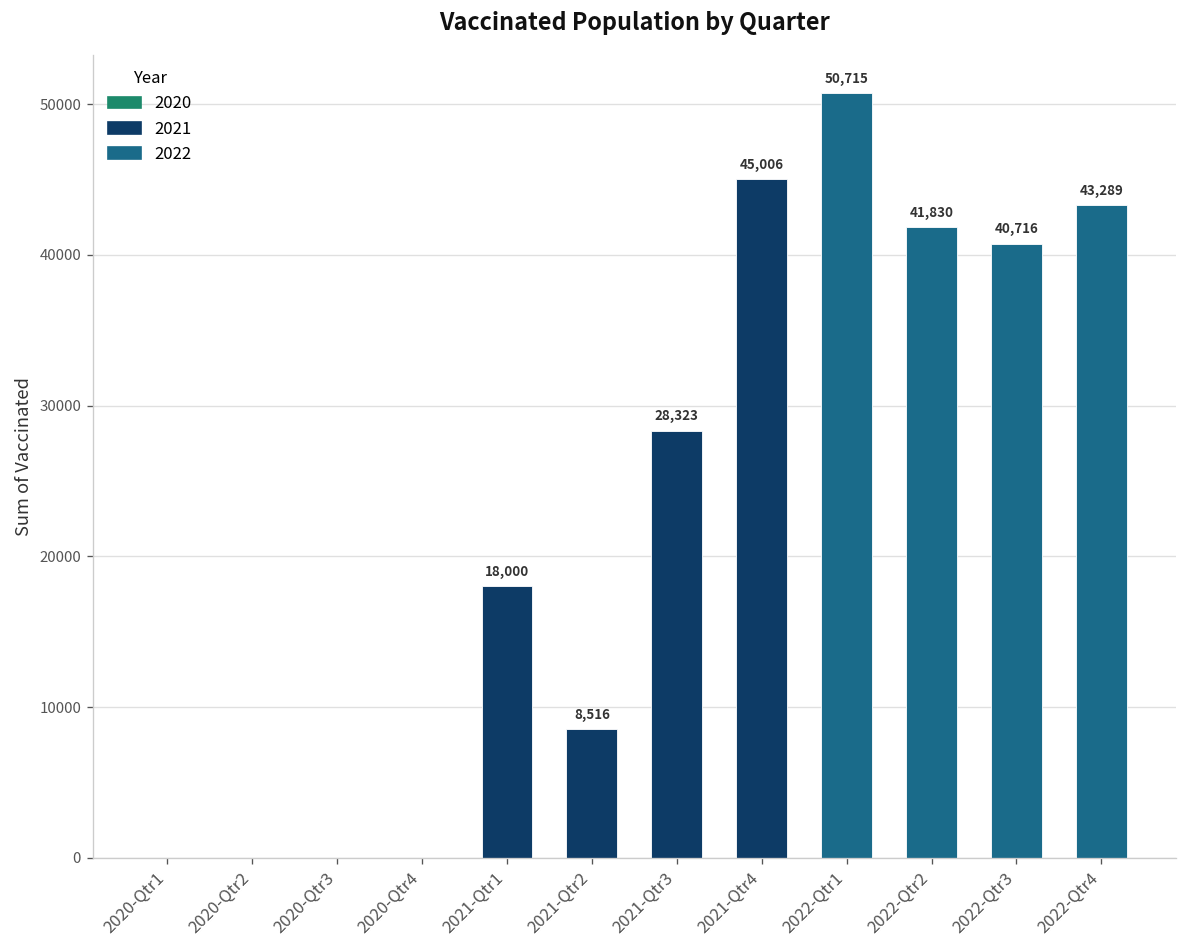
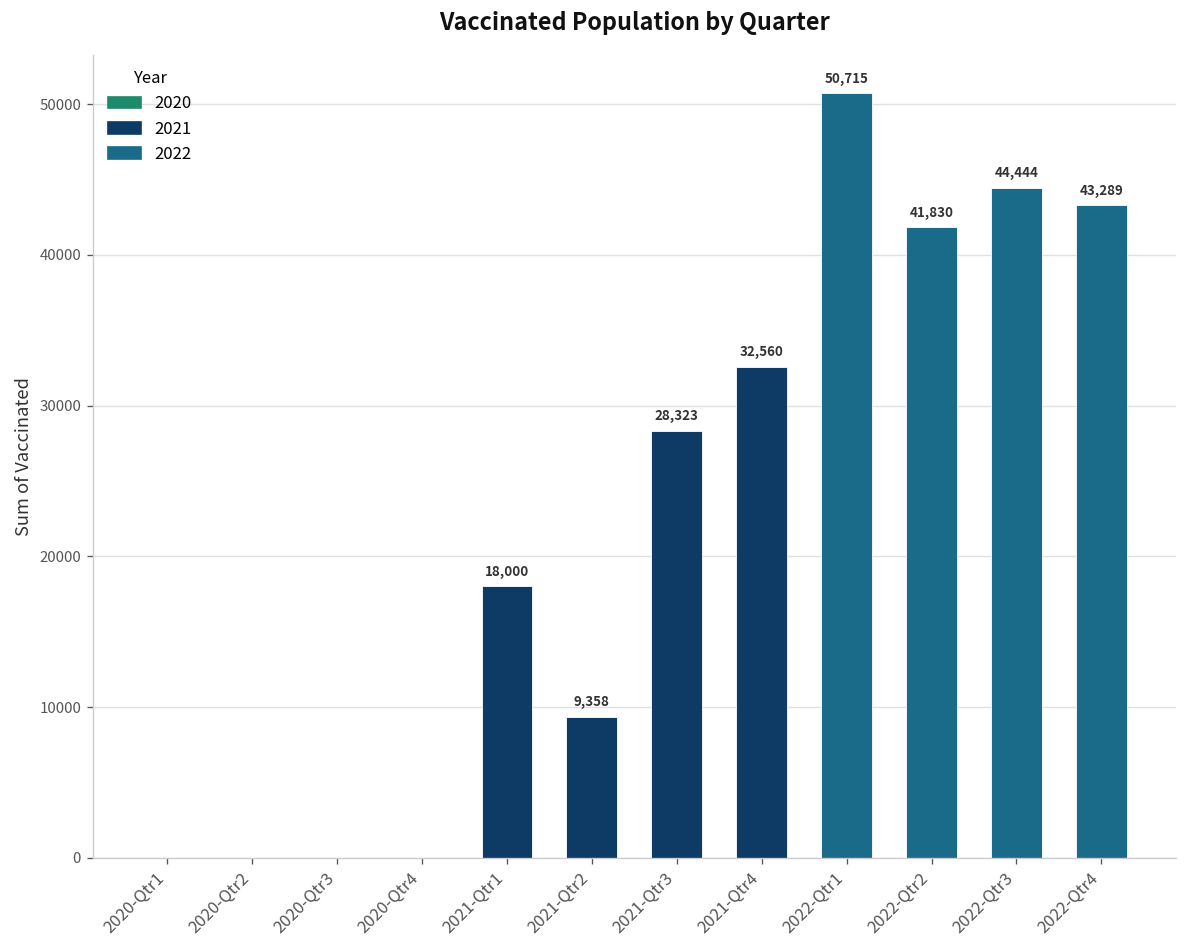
  {
    "2021-Qtr1": "18,000",
-   "2021-Qtr2": "8,516",
+   "2021-Qtr2": "9,358",
    "2021-Qtr3": "28,323",
-   "2021-Qtr4": "45,006",
+   "2021-Qtr4": "32,560",
    "2022-Qtr1": "50,715",
    "2022-Qtr2": "41,830",
-   "2022-Qtr3": "40,716",
+   "2022-Qtr3": "44,444",
    "2022-Qtr4": "43,289"
  }
